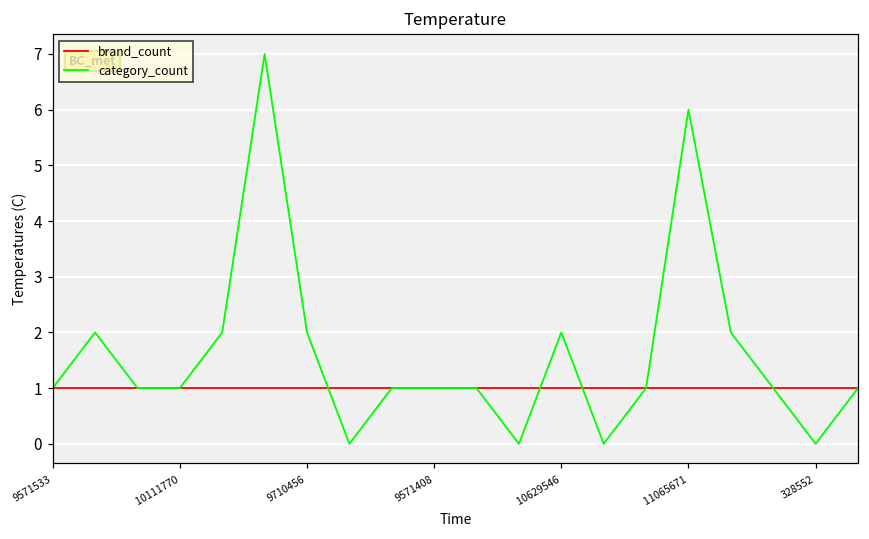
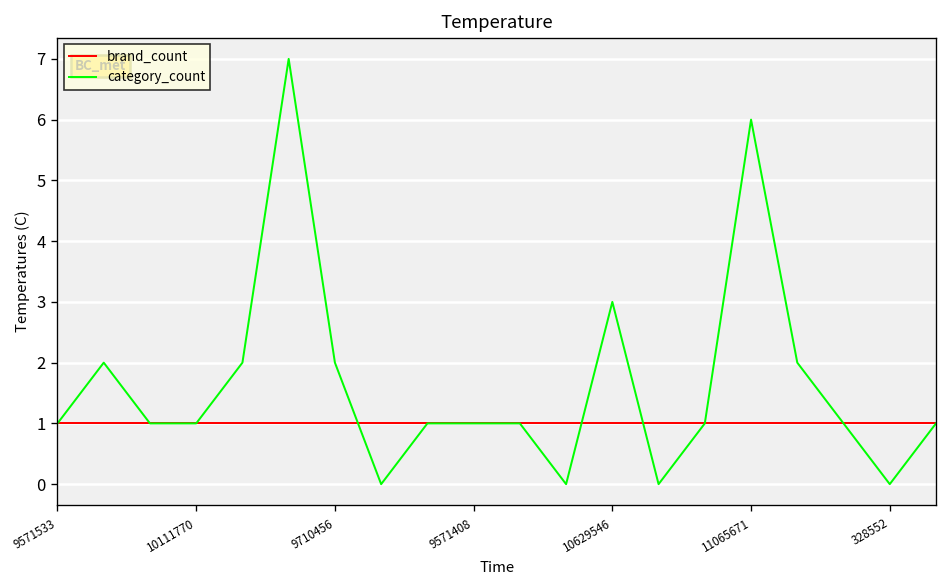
  {
    "brand_count": {
      "9710456": 1,
      "10629546": 1,
      "11065671": 1,
      "328552": 1
    },
    "category_count": {
      "9710456": 2,
-     "10629546": 2,
+     "10629546": 3,
      "11065671": 6,
      "328552": 0
    }
  }
